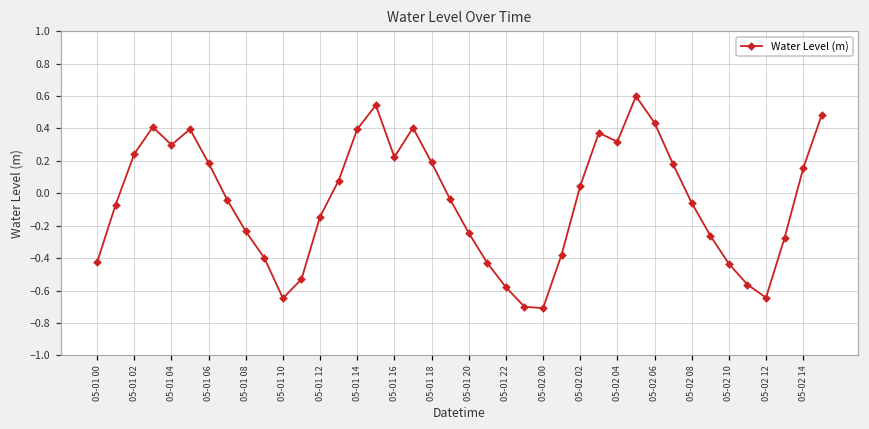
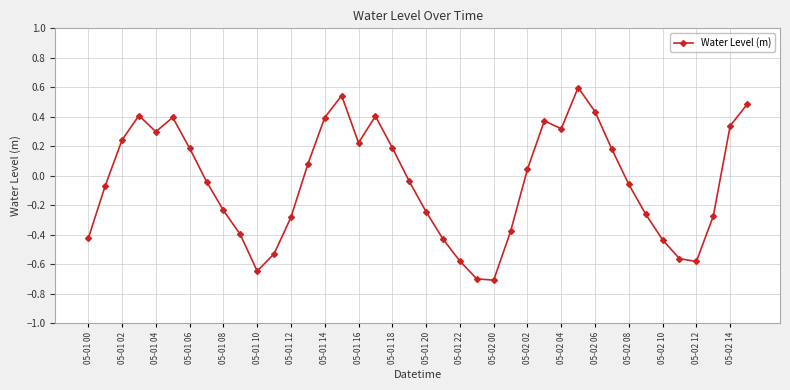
  {
    "05-01 00": -0.43,
    "05-01 02": 0.24,
    "05-01 04": 0.30,
    "05-01 06": 0.19,
    "05-01 08": -0.24,
    "05-01 10": -0.65,
-   "05-01 12": -0.14,
+   "05-01 12": -0.28,
    "05-01 14": 0.39,
    "05-01 16": 0.22,
    "05-01 18": 0.19,
    "05-01 20": -0.24,
    "05-01 22": -0.58,
    "05-02 00": -0.71,
    "05-02 02": 0.04,
    "05-02 04": 0.32,
    "05-02 06": 0.43,
    "05-02 08": -0.06,
    "05-02 10": -0.43,
-   "05-02 12": -0.64,
-   "05-02 14": 0.15
+   "05-02 12": -0.58,
+   "05-02 14": 0.34
  }
